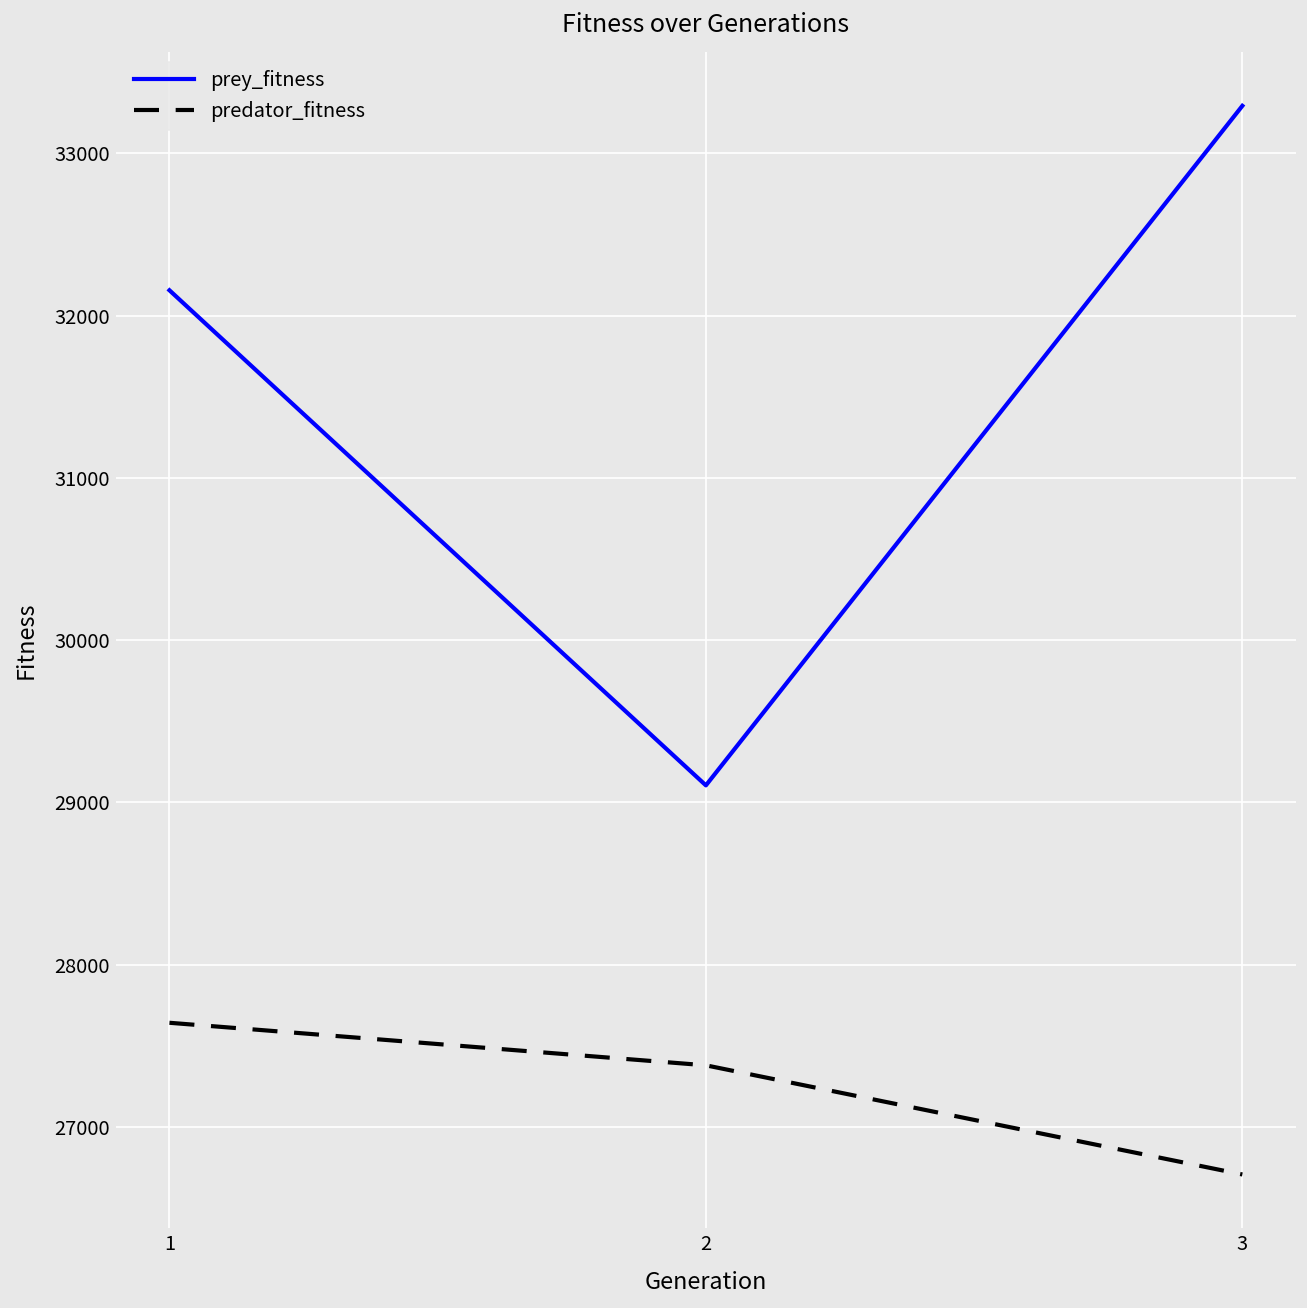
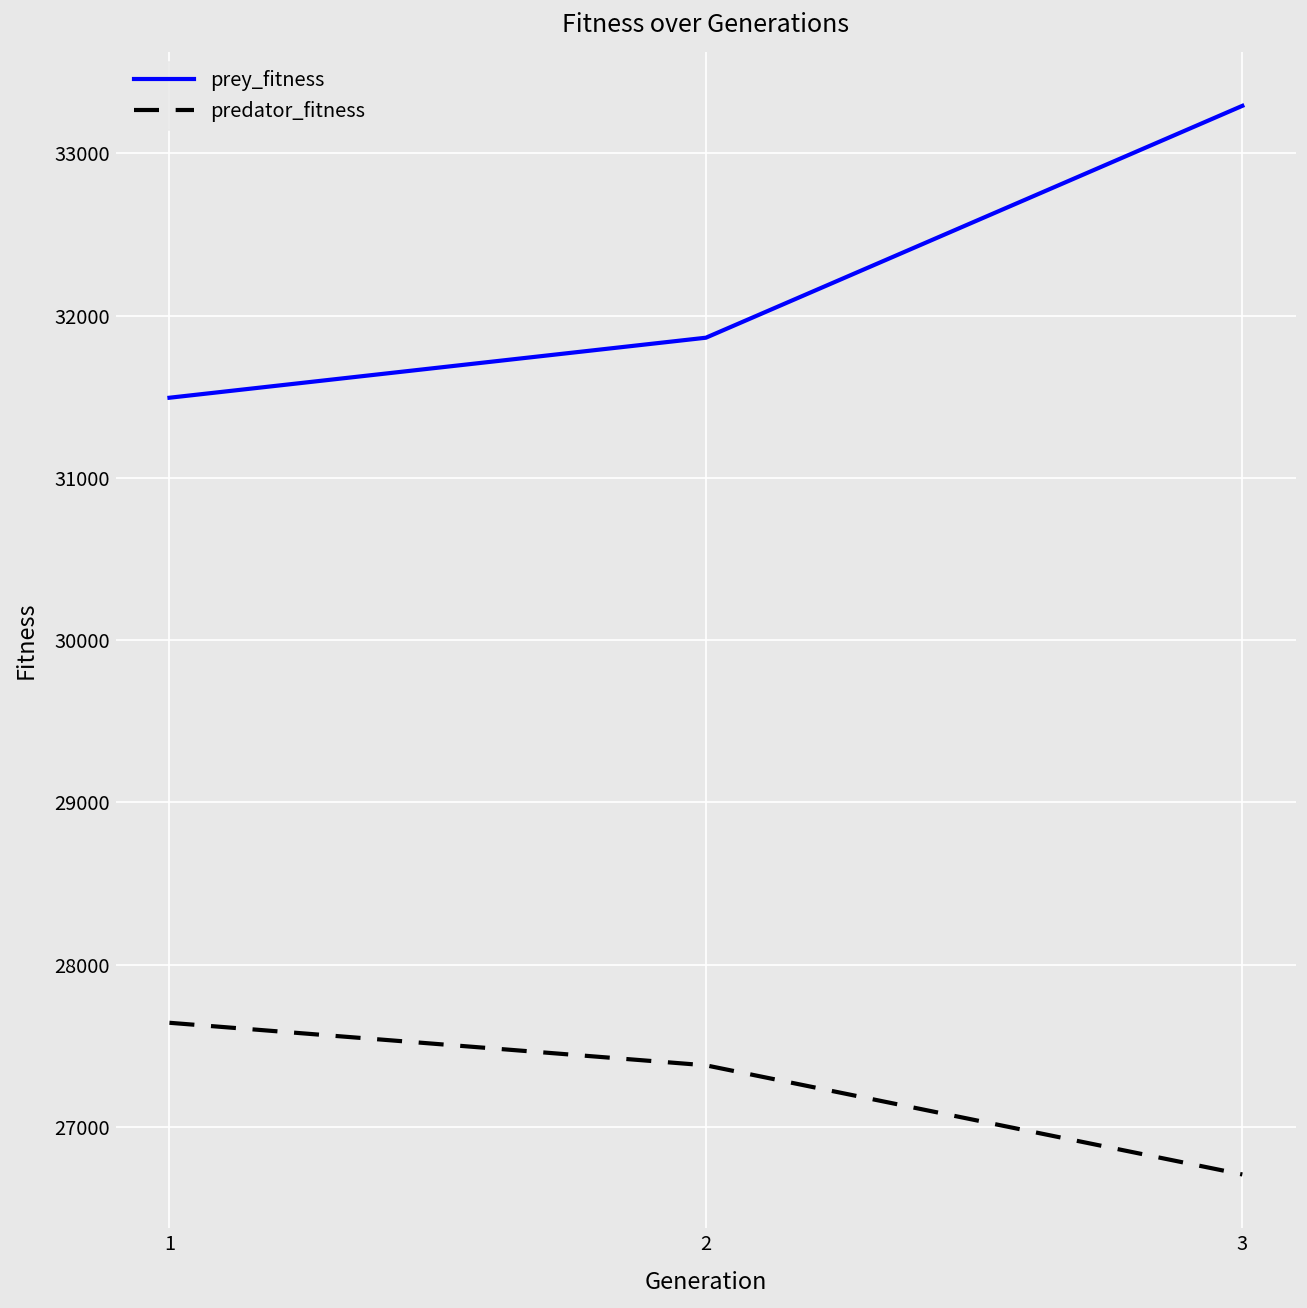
  {
    "prey_fitness": {
-     "1": 32160,
-     "2": 29110,
+     "1": 31490,
+     "2": 31860,
      "3": 33290
    },
    "predator_fitness": {
      "1": 27640,
      "2": 27380,
      "3": 26710
    }
  }
